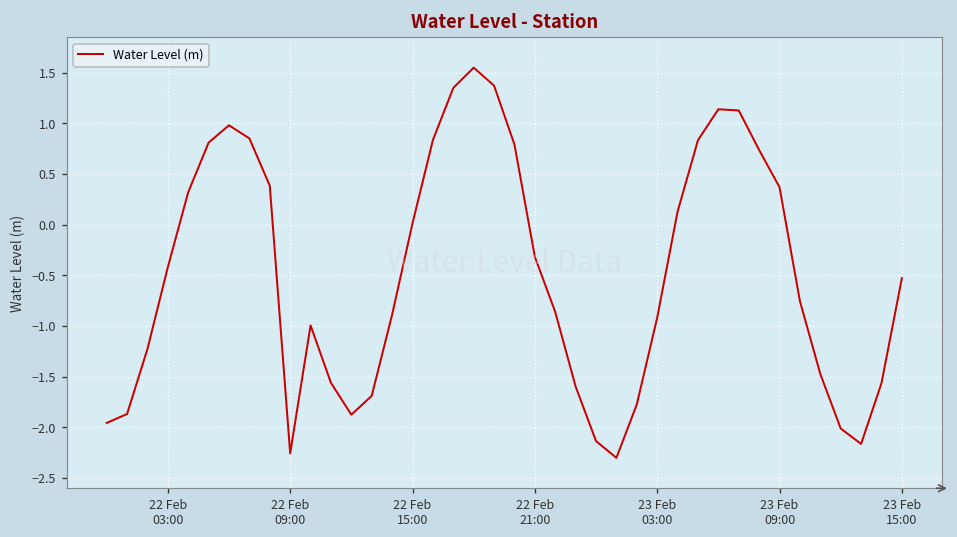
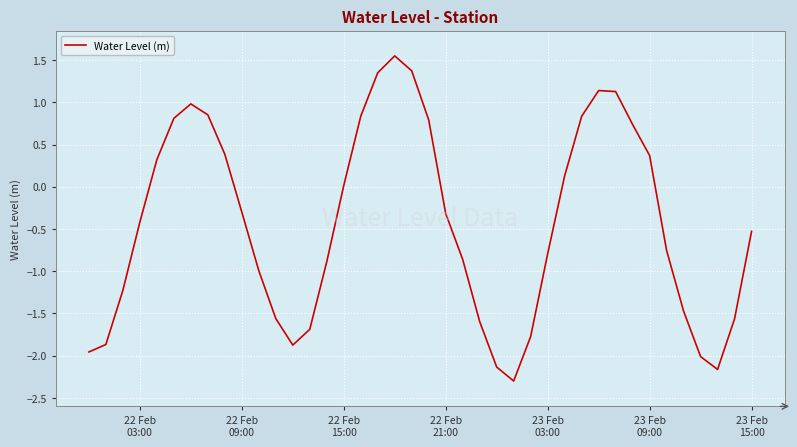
  {
    "22 Feb 03:00": -0.4,
-   "22 Feb 09:00": -2.3,
+   "22 Feb 09:00": -0.3,
    "22 Feb 15:00": 0.0,
    "22 Feb 21:00": -0.3,
-   "23 Feb 03:00": -0.9,
+   "23 Feb 03:00": -0.8,
    "23 Feb 09:00": 0.4,
    "23 Feb 15:00": -0.5
  }
